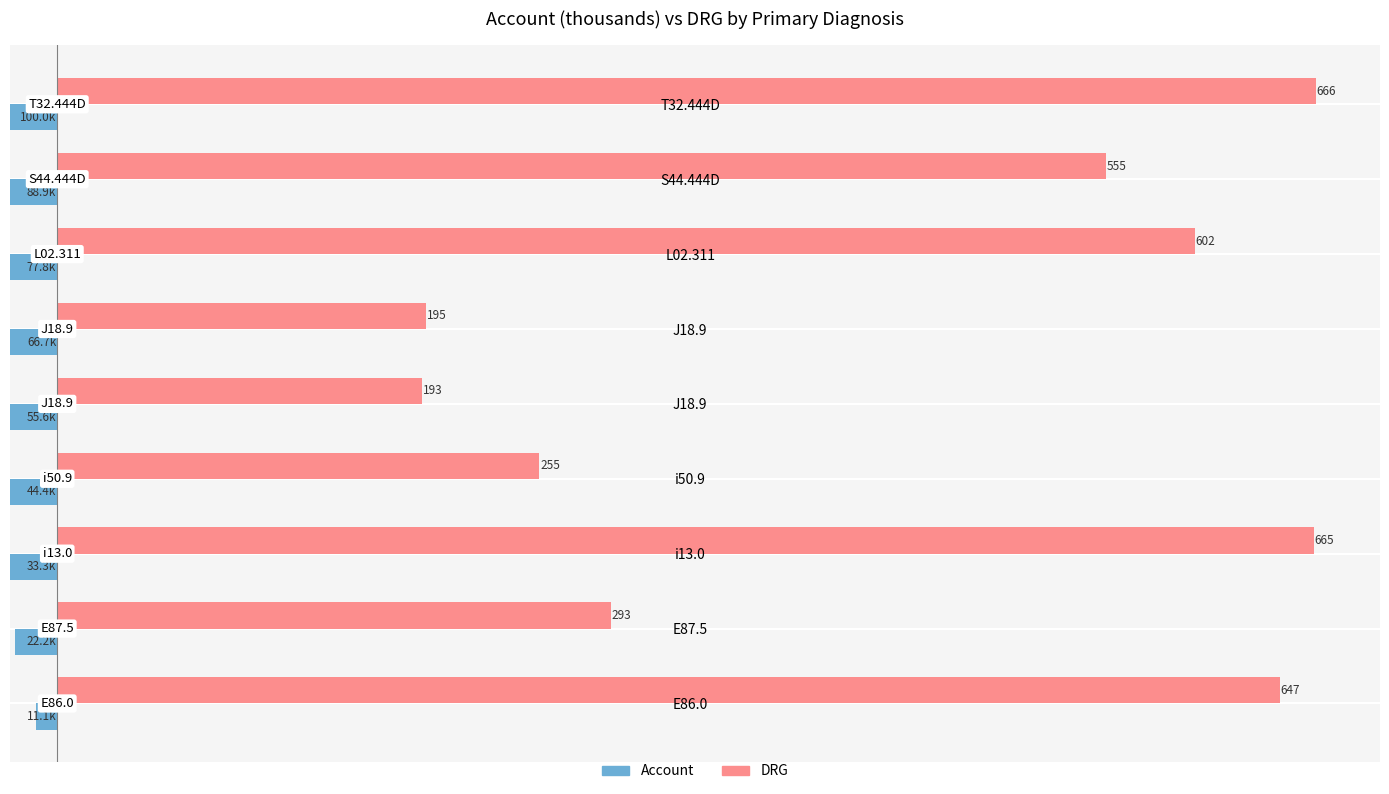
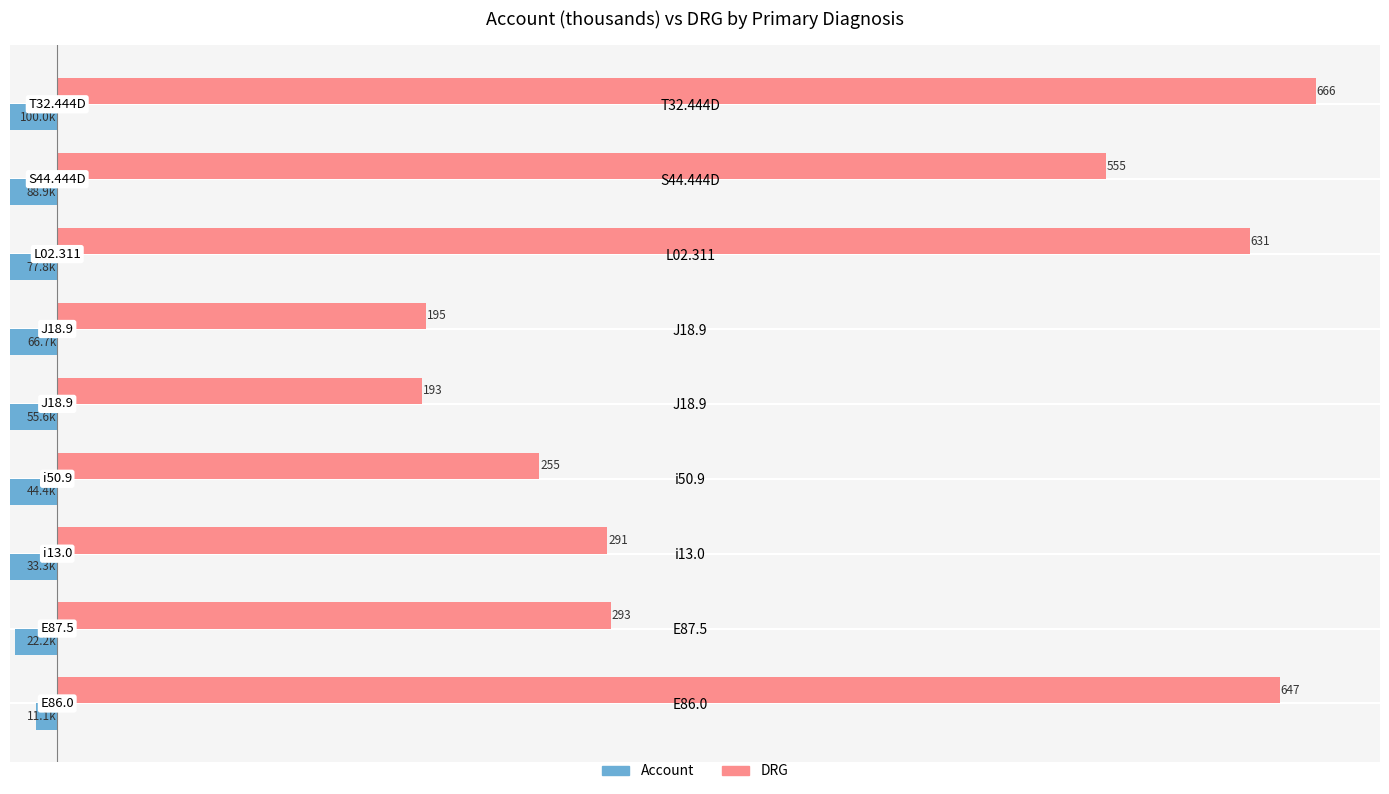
  {
    "DRG": {
      "T32.444D": 666,
      "S44.444D": 555,
-     "L02.311": 602,
+     "L02.311": 631,
      "i50.9": 255,
-     "i13.0": 665,
+     "i13.0": 291,
      "E87.5": 293,
      "E86.0": 647
    }
  }
